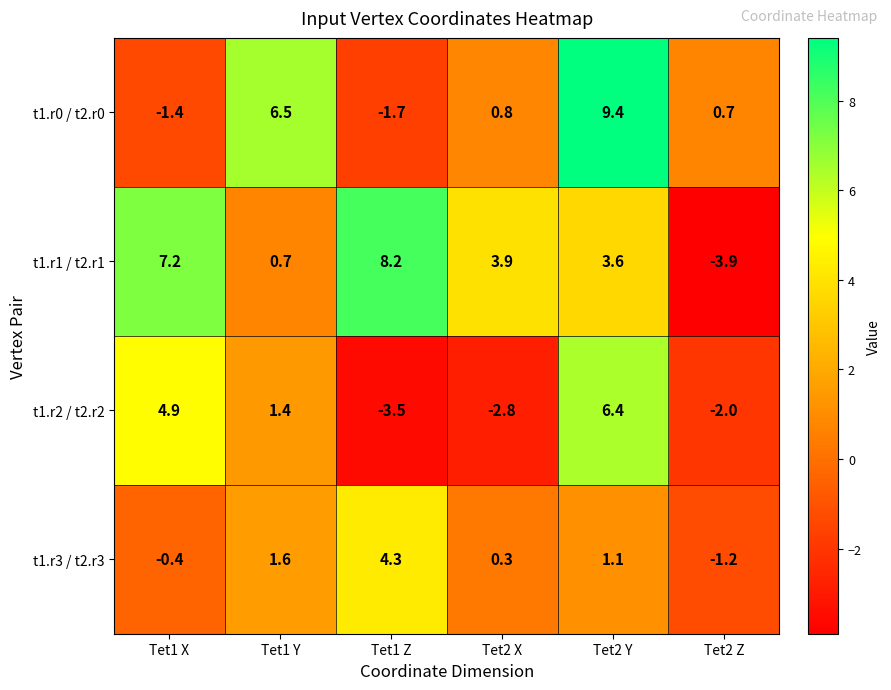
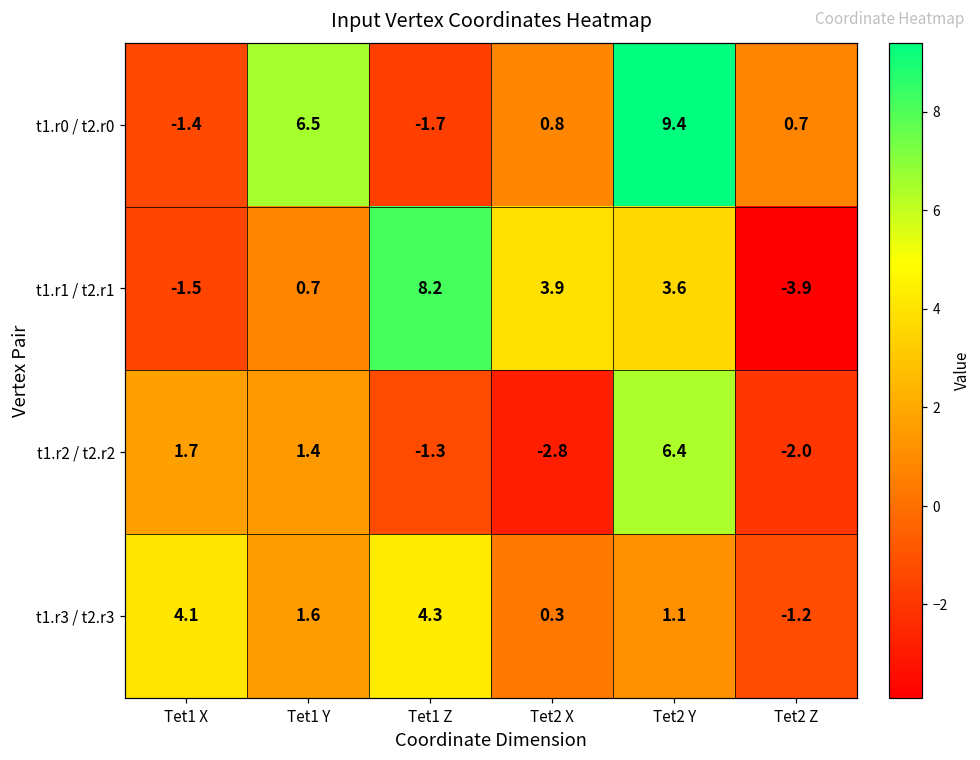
  {
    "t1.r0 / t2.r0": {
      "Tet1 X": -1.4,
      "Tet1 Y": 6.5,
      "Tet1 Z": -1.7,
      "Tet2 X": 0.8,
      "Tet2 Y": 9.4,
      "Tet2 Z": 0.7
    },
    "t1.r1 / t2.r1": {
-     "Tet1 X": 7.2,
+     "Tet1 X": -1.5,
      "Tet1 Y": 0.7,
      "Tet1 Z": 8.2,
      "Tet2 X": 3.9,
      "Tet2 Y": 3.6,
      "Tet2 Z": -3.9
    },
    "t1.r2 / t2.r2": {
-     "Tet1 X": 4.9,
+     "Tet1 X": 1.7,
      "Tet1 Y": 1.4,
-     "Tet1 Z": -3.5,
+     "Tet1 Z": -1.3,
      "Tet2 X": -2.8,
      "Tet2 Y": 6.4,
      "Tet2 Z": -2.0
    },
    "t1.r3 / t2.r3": {
-     "Tet1 X": -0.4,
+     "Tet1 X": 4.1,
      "Tet1 Y": 1.6,
      "Tet1 Z": 4.3,
      "Tet2 X": 0.3,
      "Tet2 Y": 1.1,
      "Tet2 Z": -1.2
    }
  }
